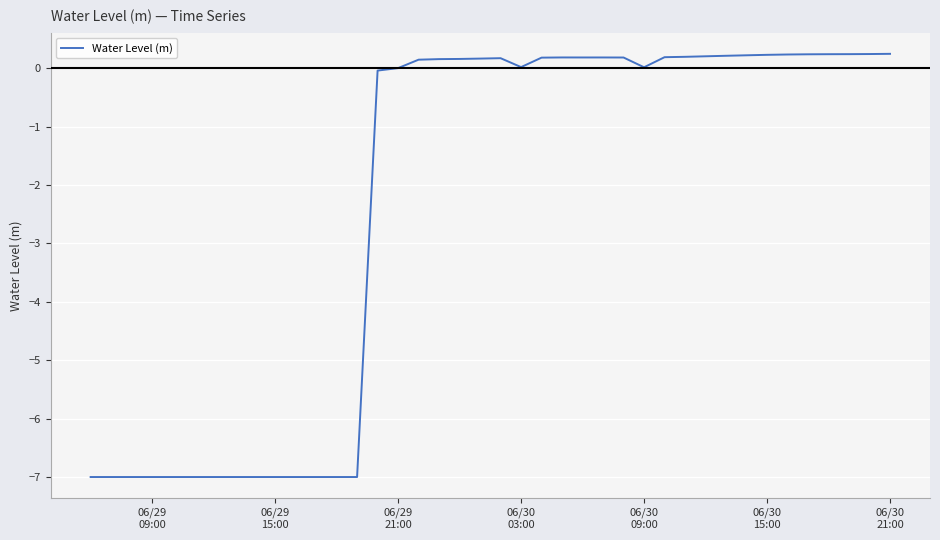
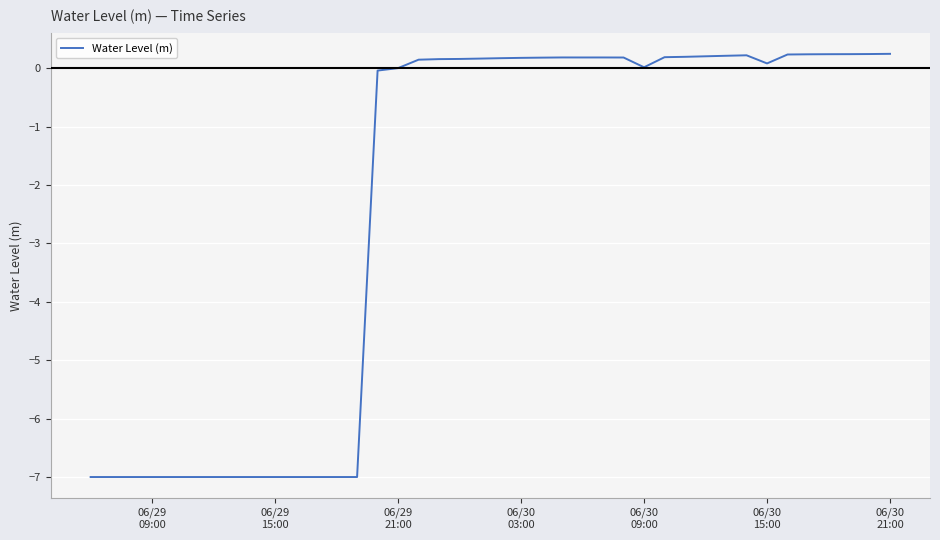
  {
    "06/29 09:00": -7.0,
    "06/29 15:00": -7.0,
    "06/29 21:00": 0.0,
-   "06/30 03:00": 0.0,
+   "06/30 03:00": 0.2,
    "06/30 09:00": 0.0,
-   "06/30 15:00": 0.2,
+   "06/30 15:00": 0.1,
    "06/30 21:00": 0.2
  }
